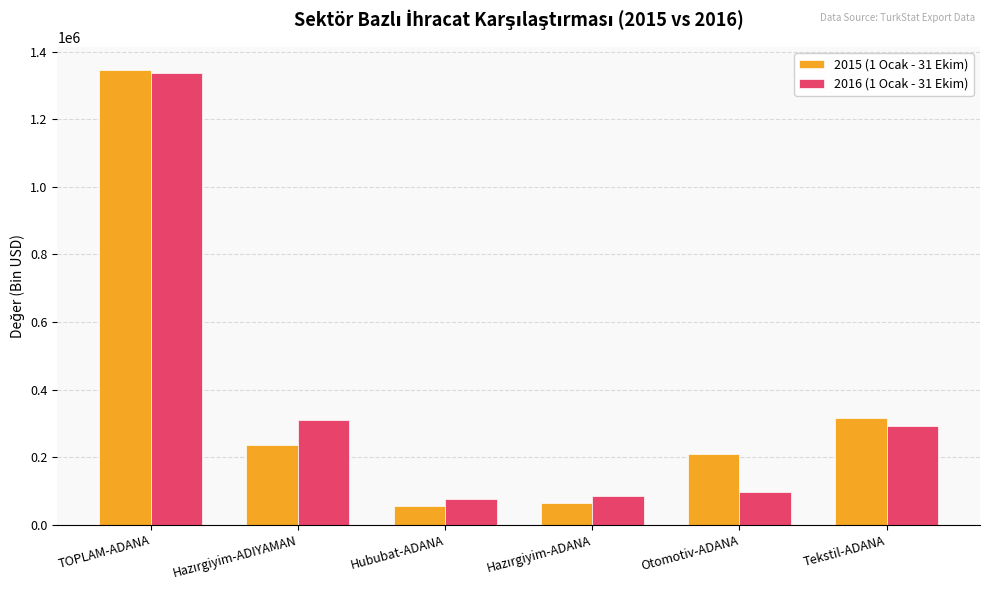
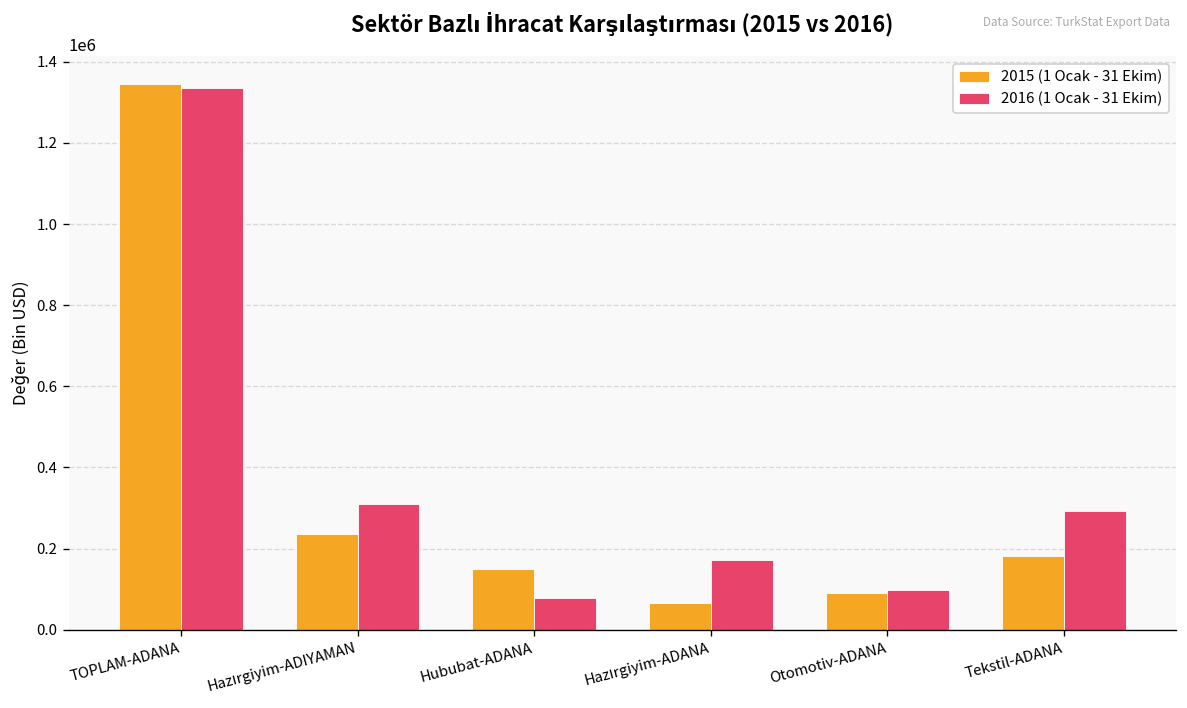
  {
    "2015 (1 Ocak - 31 Ekim)": {
      "TOPLAM-ADANA": 1350000,
      "Hazırgiyim-ADIYAMAN": 240000,
-     "Hububat-ADANA": 50000,
+     "Hububat-ADANA": 150000,
      "Hazırgiyim-ADANA": 60000,
-     "Otomotiv-ADANA": 210000,
-     "Tekstil-ADANA": 320000
+     "Otomotiv-ADANA": 90000,
+     "Tekstil-ADANA": 180000
    },
    "2016 (1 Ocak - 31 Ekim)": {
      "TOPLAM-ADANA": 1340000,
      "Hazırgiyim-ADIYAMAN": 310000,
      "Hububat-ADANA": 80000,
-     "Hazırgiyim-ADANA": 80000,
+     "Hazırgiyim-ADANA": 170000,
      "Otomotiv-ADANA": 100000,
      "Tekstil-ADANA": 290000
    }
  }
